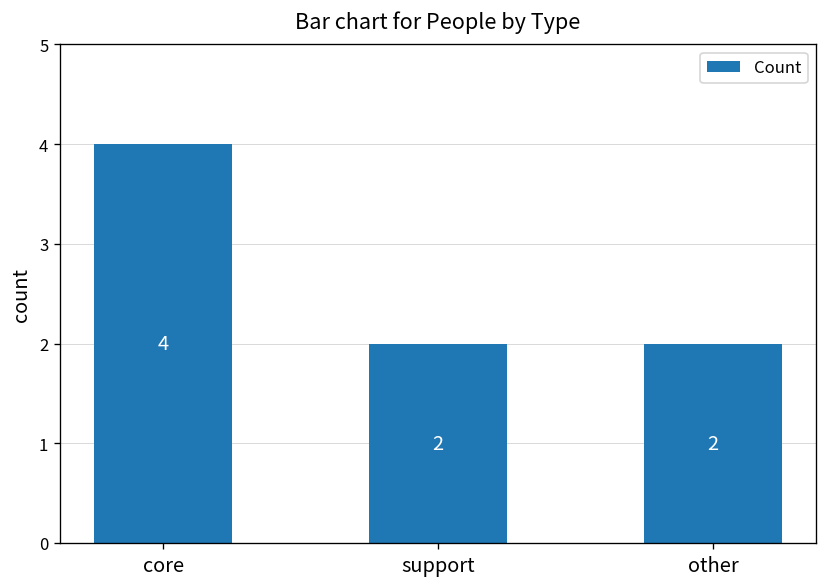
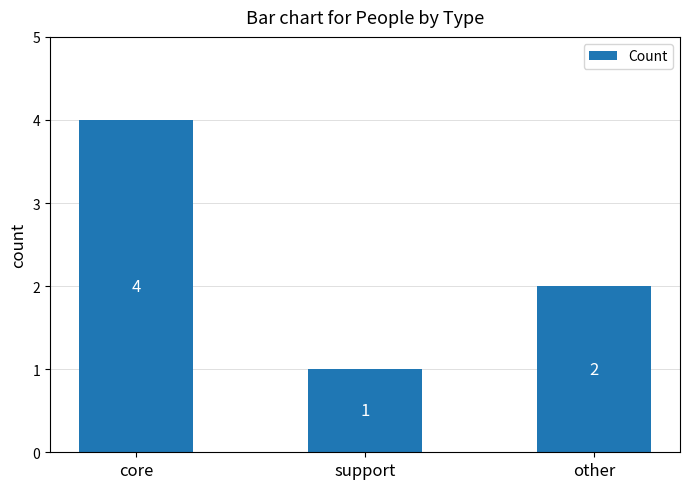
  {
    "core": 4,
-   "support": 2,
+   "support": 1,
    "other": 2
  }
